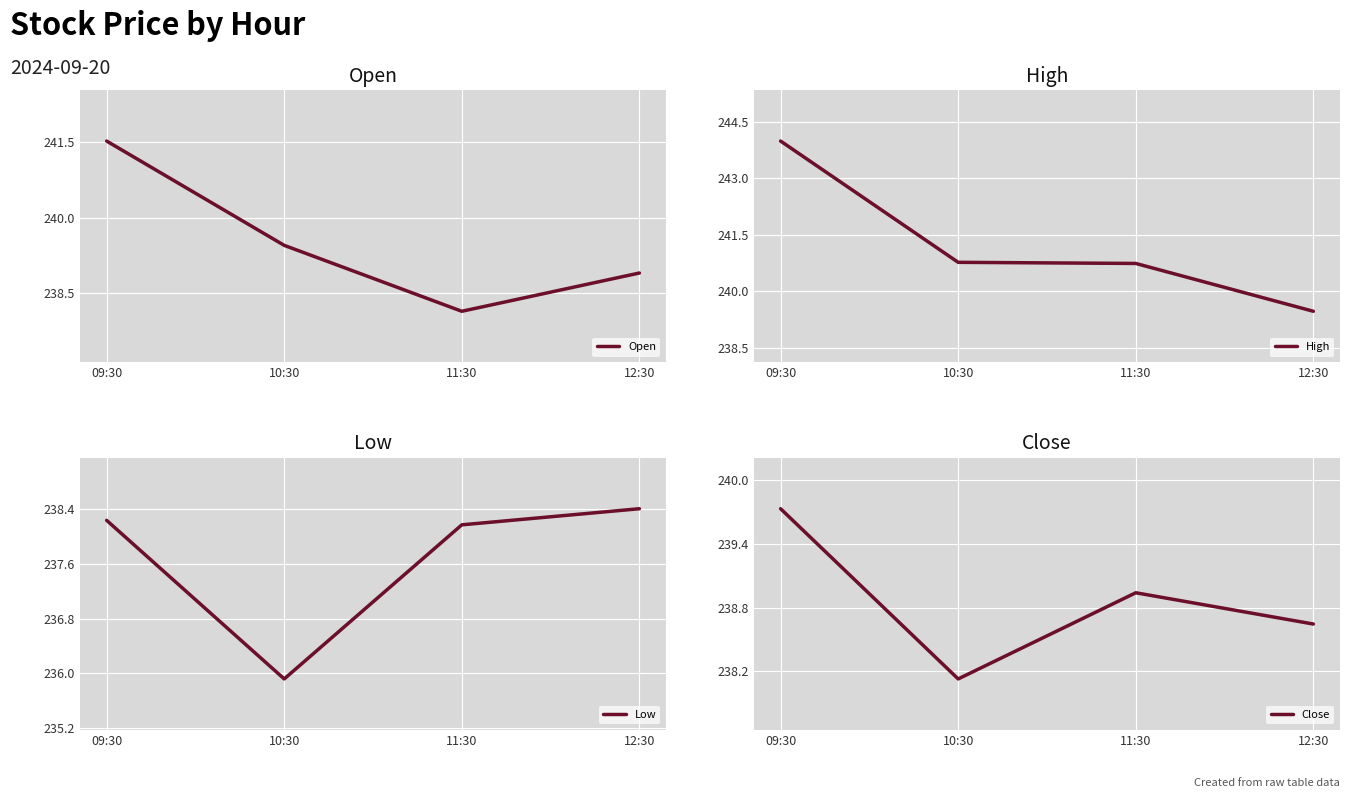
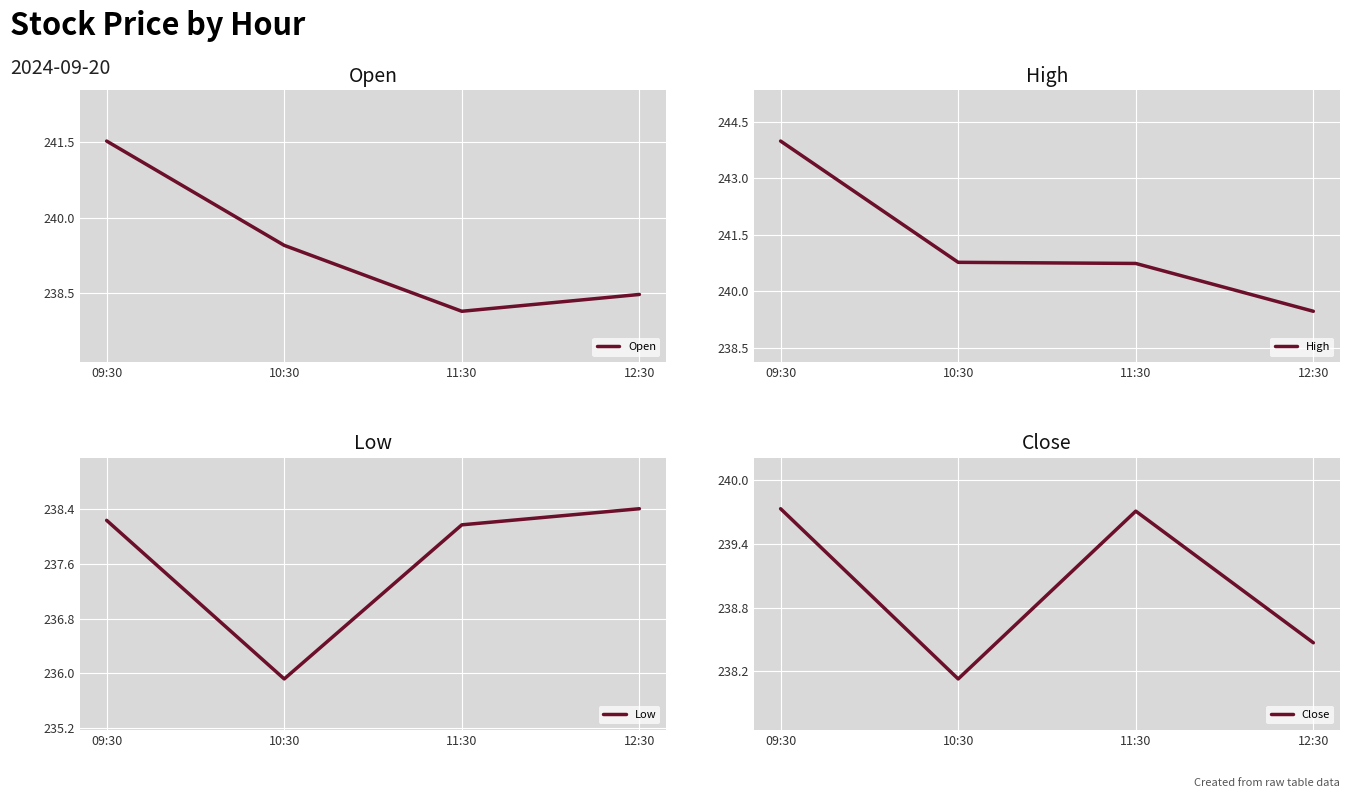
  {
    "Open": {
      "09:30": 241.5,
      "10:30": 239.4,
      "11:30": 238.1,
-     "12:30": 238.9
+     "12:30": 238.5
    },
    "High": {
      "09:30": 244.0,
      "10:30": 240.8,
      "11:30": 240.7,
      "12:30": 239.5
    },
    "Low": {
      "09:30": 238.2,
      "10:30": 235.9,
      "11:30": 238.2,
      "12:30": 238.4
    },
    "Close": {
      "09:30": 239.73,
      "10:30": 238.13,
-     "11:30": 238.94,
-     "12:30": 238.65
+     "11:30": 239.71,
+     "12:30": 238.47
    }
  }
